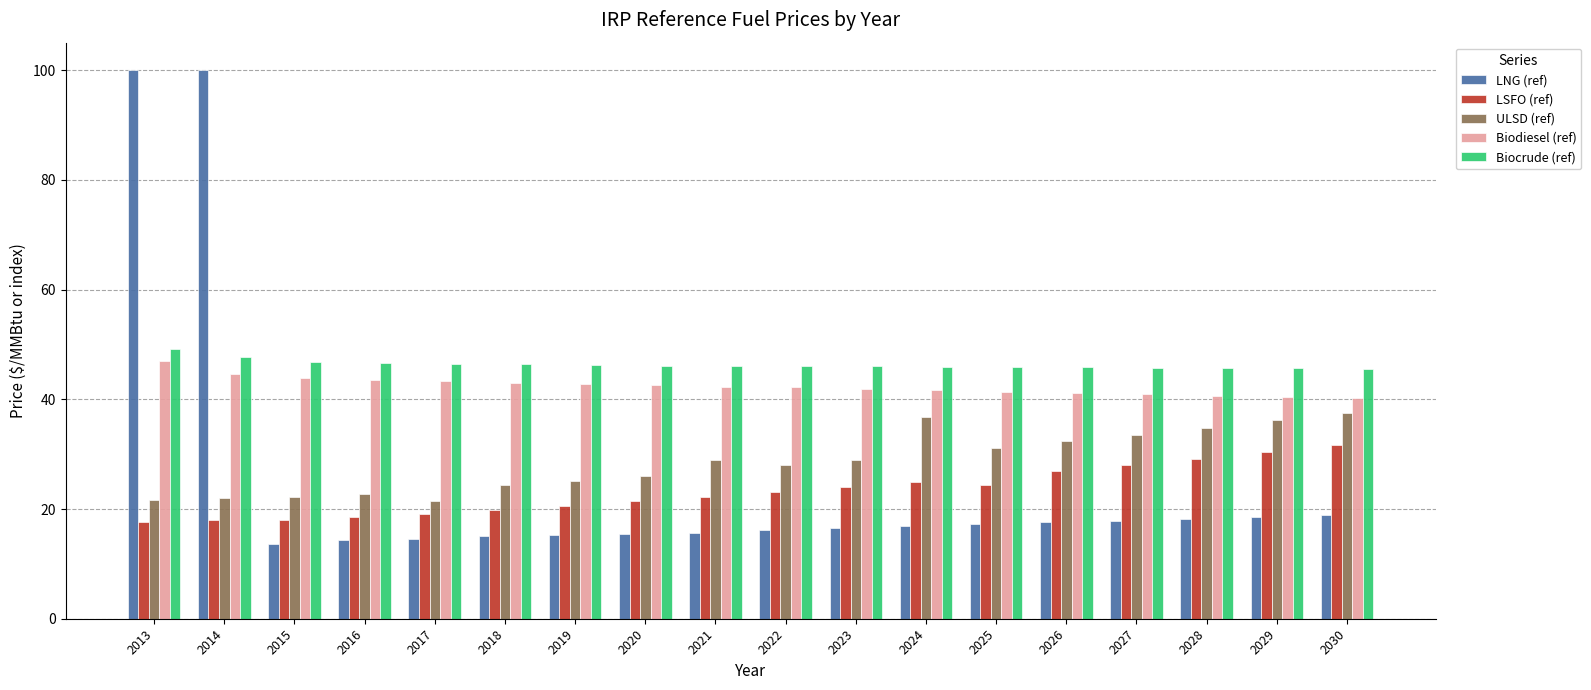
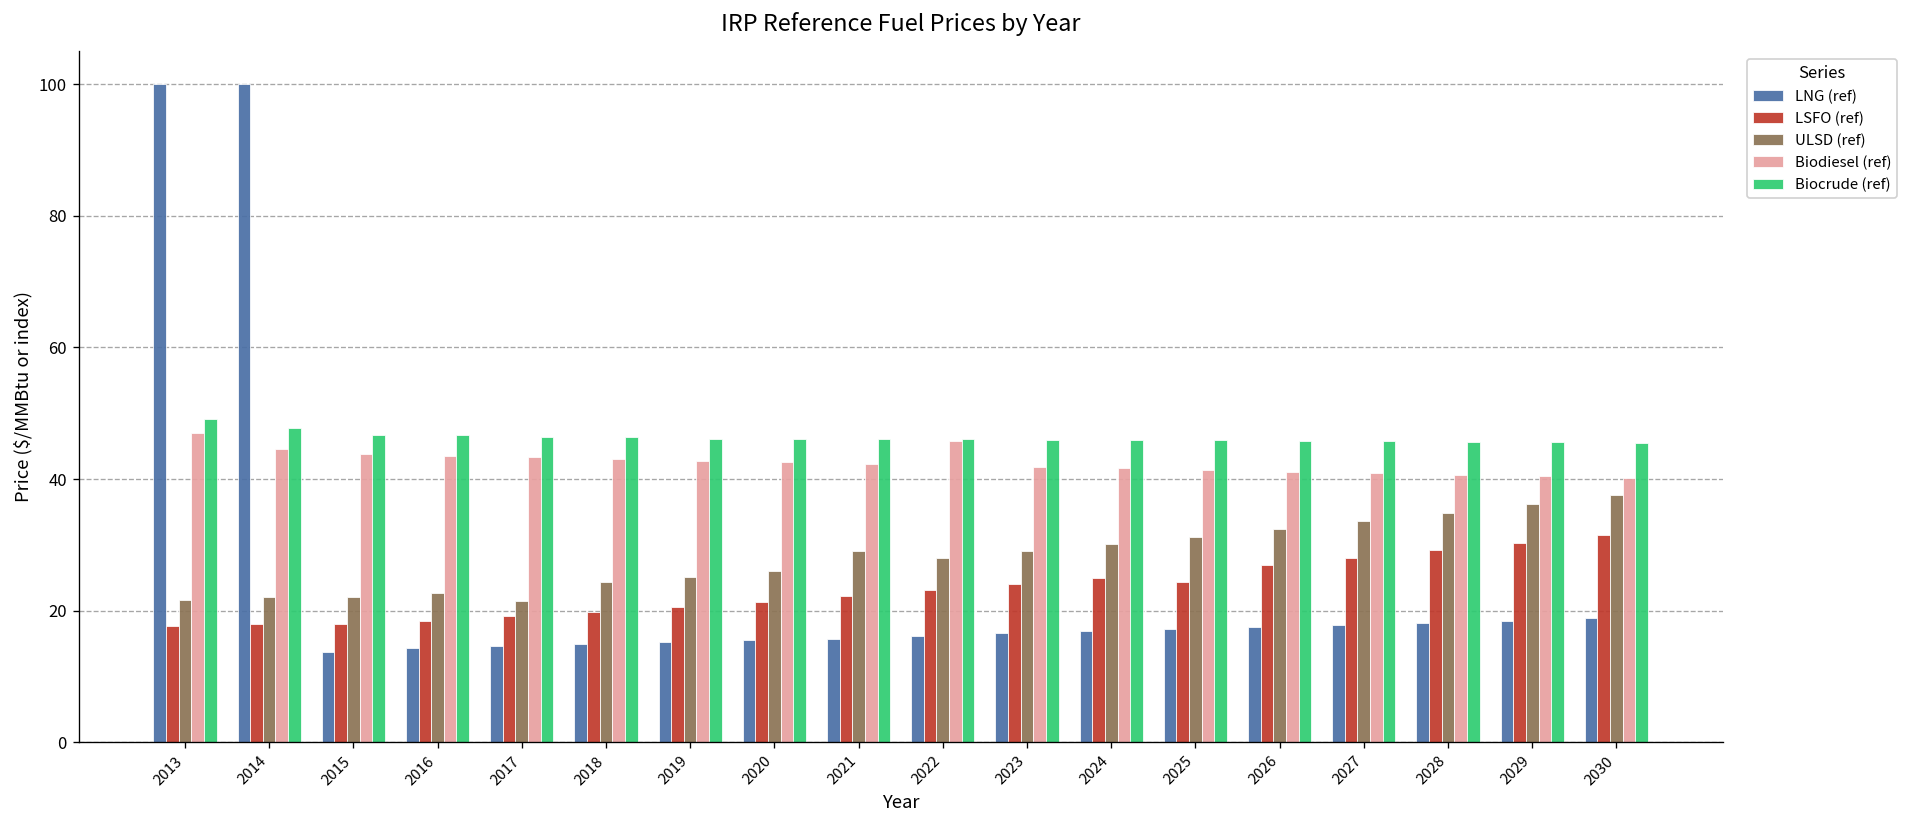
  {
    "LNG (ref)": {
      "2013": 100,
      "2014": 100,
      "2015": 14,
      "2016": 14,
      "2017": 15,
      "2018": 15,
      "2019": 15,
      "2020": 16,
      "2021": 16,
      "2022": 16,
      "2023": 17,
      "2024": 17,
      "2025": 17,
      "2026": 18,
      "2027": 18,
      "2028": 18,
      "2029": 19,
      "2030": 19
    },
    "LSFO (ref)": {
      "2013": 18,
      "2014": 18,
      "2015": 18,
      "2016": 18,
      "2017": 19,
      "2018": 20,
      "2019": 21,
      "2020": 21,
      "2021": 22,
      "2022": 23,
      "2023": 24,
      "2024": 25,
      "2025": 24,
      "2026": 27,
      "2027": 28,
      "2028": 29,
      "2029": 30,
      "2030": 32
    },
    "ULSD (ref)": {
      "2013": 22,
      "2014": 22,
      "2015": 22,
      "2016": 23,
      "2017": 21,
      "2018": 24,
      "2019": 25,
      "2020": 26,
      "2021": 29,
      "2022": 28,
      "2023": 29,
-     "2024": 37,
+     "2024": 30,
      "2025": 31,
      "2026": 32,
      "2027": 34,
      "2028": 35,
      "2029": 36,
      "2030": 38
    },
    "Biodiesel (ref)": {
      "2013": 47,
      "2014": 45,
      "2015": 44,
      "2016": 43,
      "2017": 43,
      "2018": 43,
      "2019": 43,
      "2020": 43,
      "2021": 42,
-     "2022": 42,
+     "2022": 46,
      "2023": 42,
      "2024": 42,
      "2025": 41,
      "2026": 41,
      "2027": 41,
      "2028": 41,
      "2029": 40,
      "2030": 40
    },
    "Biocrude (ref)": {
      "2013": 49,
      "2014": 48,
      "2015": 47,
      "2016": 47,
      "2017": 46,
      "2018": 46,
      "2019": 46,
      "2020": 46,
      "2021": 46,
      "2022": 46,
      "2023": 46,
      "2024": 46,
      "2025": 46,
      "2026": 46,
      "2027": 46,
      "2028": 46,
      "2029": 46,
      "2030": 46
    }
  }
